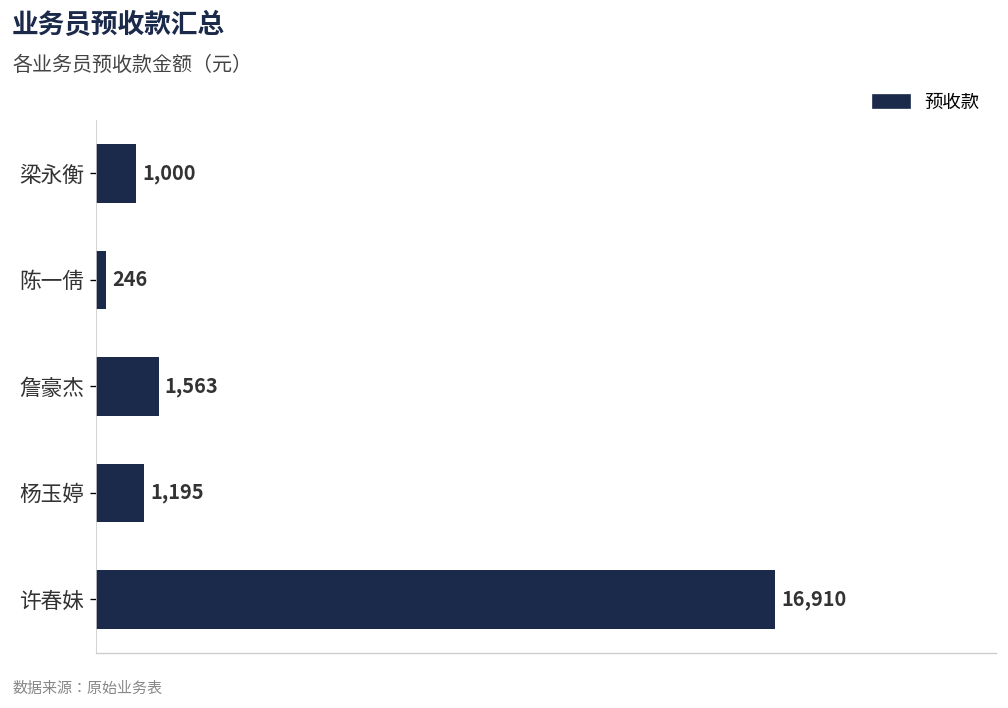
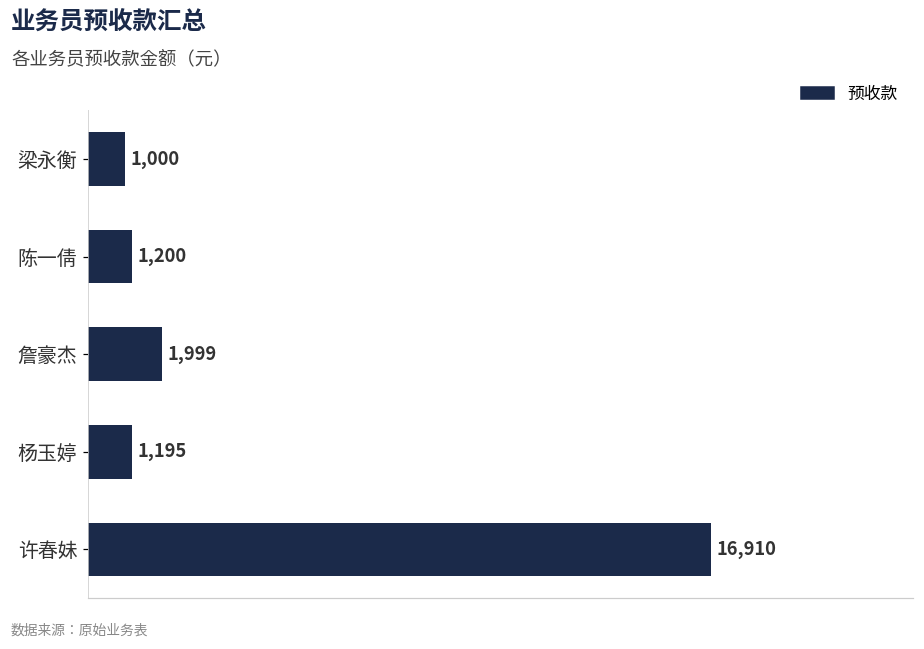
  {
    "梁永衡": "1,000",
-   "陈一倩": "246",
-   "詹豪杰": "1,563",
+   "陈一倩": "1,200",
+   "詹豪杰": "1,999",
    "杨玉婷": "1,195",
    "许春妹": "16,910"
  }
